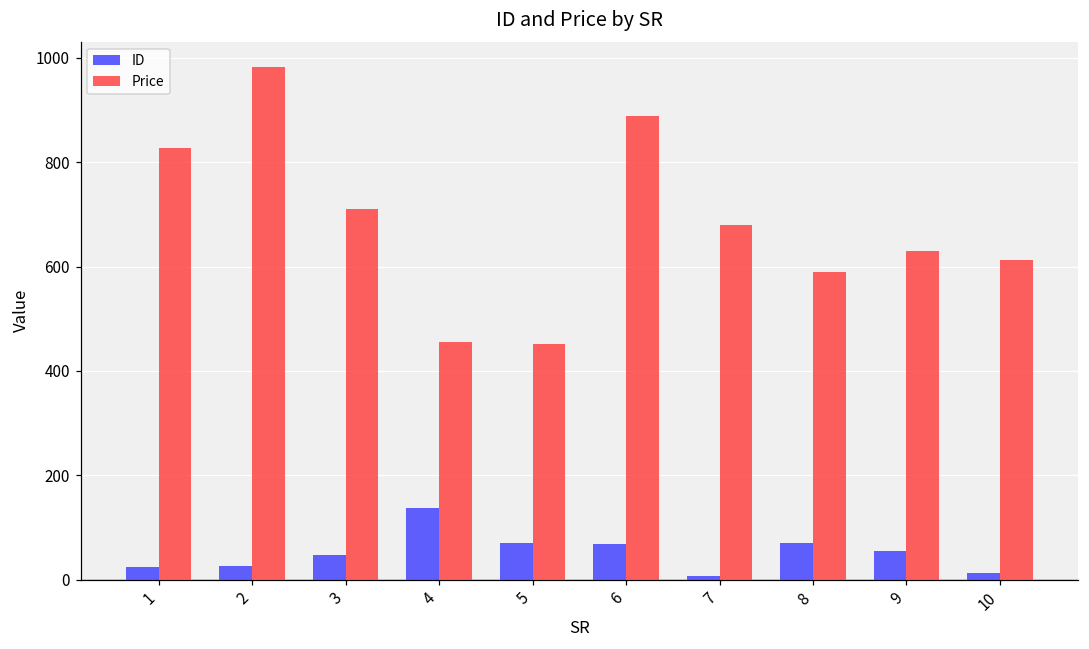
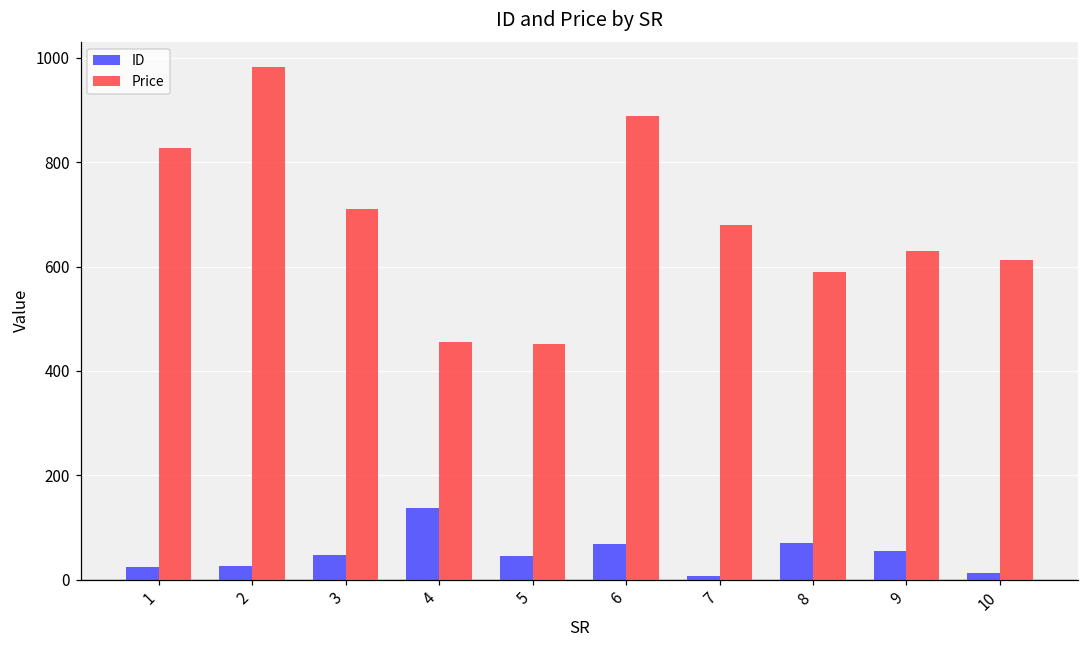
  {
    "ID": {
      "1": 30,
      "2": 30,
      "3": 50,
      "4": 140,
-     "5": 70,
+     "5": 50,
      "6": 70,
      "7": 10,
      "8": 70,
      "9": 50,
      "10": 10
    },
    "Price": {
      "1": 830,
      "2": 980,
      "3": 710,
      "4": 460,
      "5": 450,
      "6": 890,
      "7": 680,
      "8": 590,
      "9": 630,
      "10": 610
    }
  }
